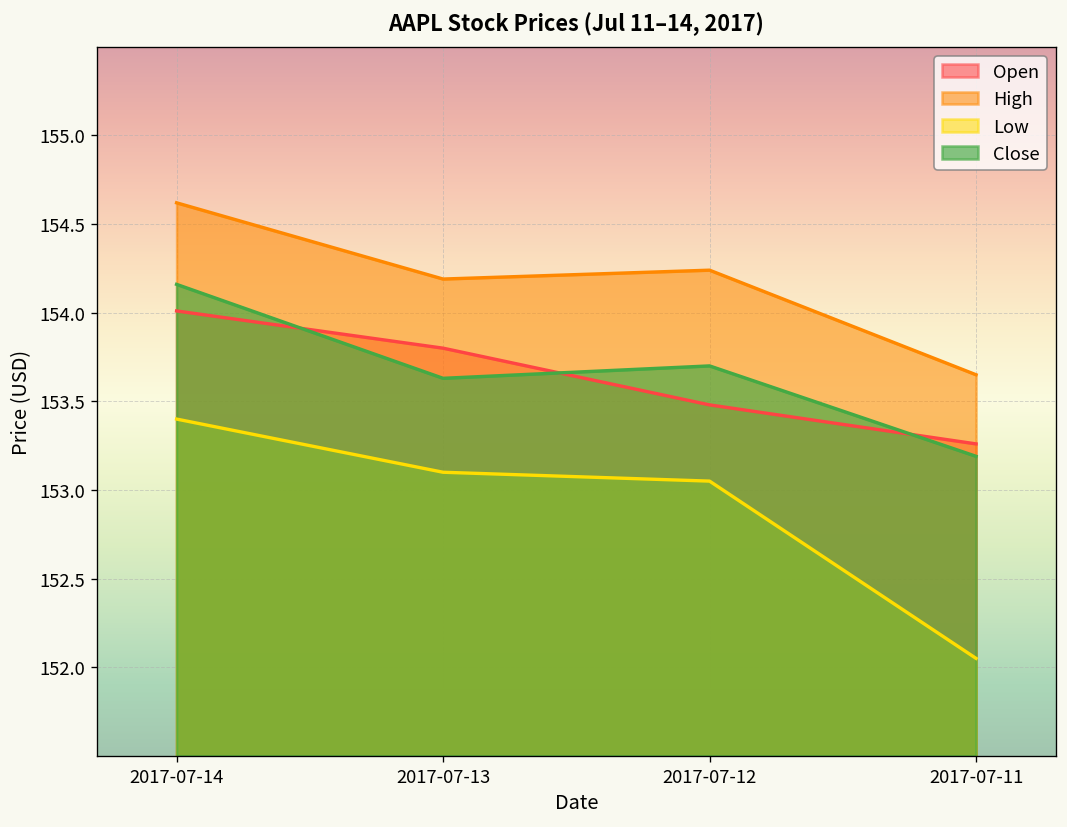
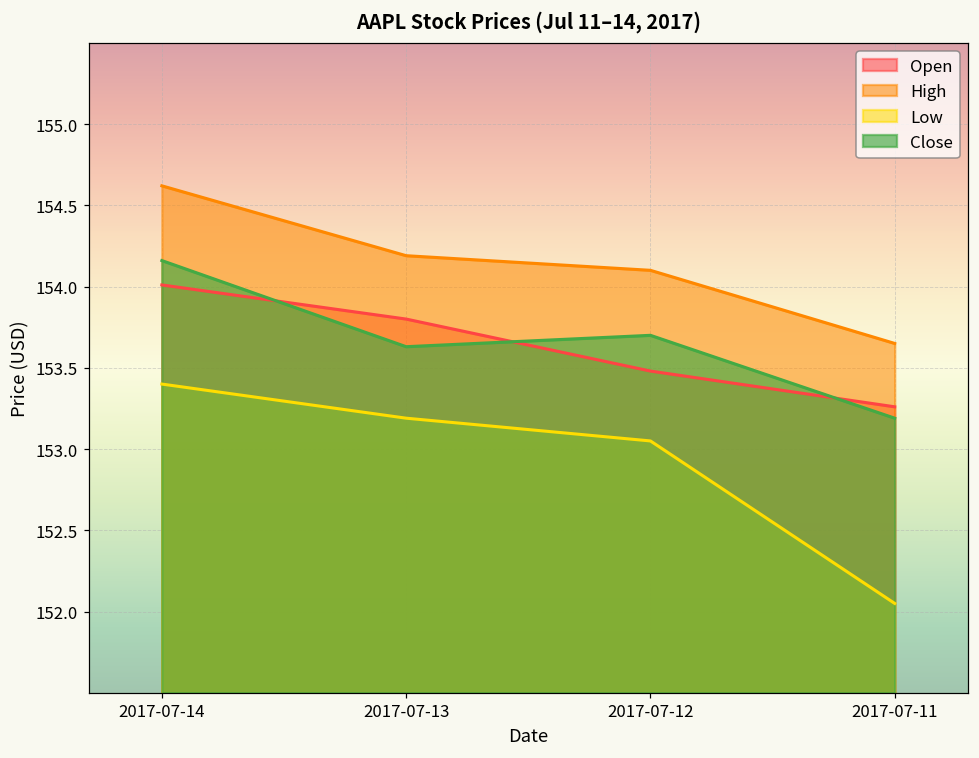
  {
    "Open": {
      "2017-07-14": 154.01,
      "2017-07-13": 153.80,
      "2017-07-12": 153.48,
      "2017-07-11": 153.26
    },
    "High": {
      "2017-07-14": 154.62,
      "2017-07-13": 154.19,
-     "2017-07-12": 154.24,
+     "2017-07-12": 154.10,
      "2017-07-11": 153.65
    },
    "Low": {
      "2017-07-14": 153.40,
-     "2017-07-13": 153.10,
+     "2017-07-13": 153.19,
      "2017-07-12": 153.05,
      "2017-07-11": 152.05
    },
    "Close": {
      "2017-07-14": 154.16,
      "2017-07-13": 153.63,
      "2017-07-12": 153.70,
      "2017-07-11": 153.19
    }
  }
